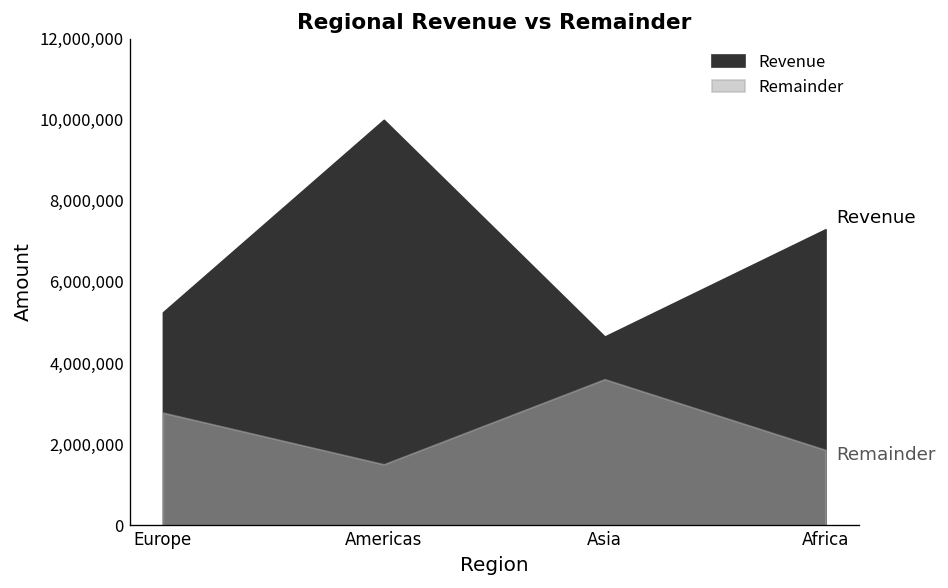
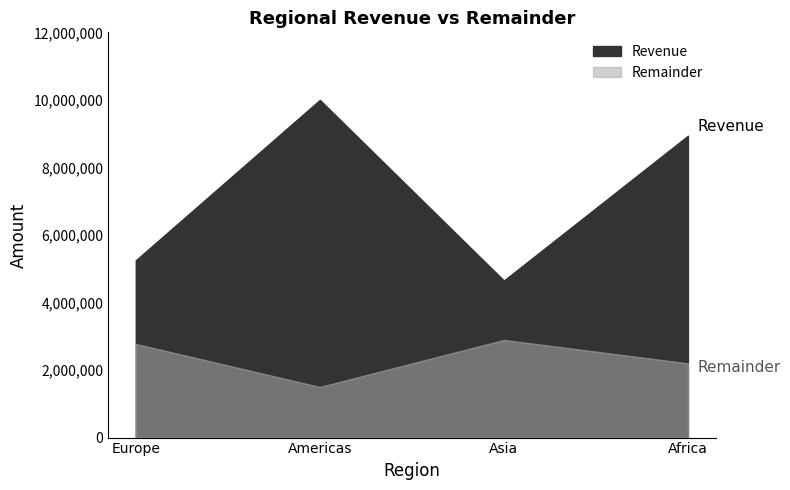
  {
    "Revenue": {
      "Europe": "5,300,000",
      "Americas": "10,000,000",
      "Asia": "4,700,000",
-     "Africa": "7,300,000"
+     "Africa": "8,900,000"
    },
    "Remainder": {
      "Europe": "2,800,000",
      "Americas": "1,500,000",
-     "Asia": "3,600,000",
-     "Africa": "1,900,000"
+     "Asia": "2,900,000",
+     "Africa": "2,200,000"
    }
  }
